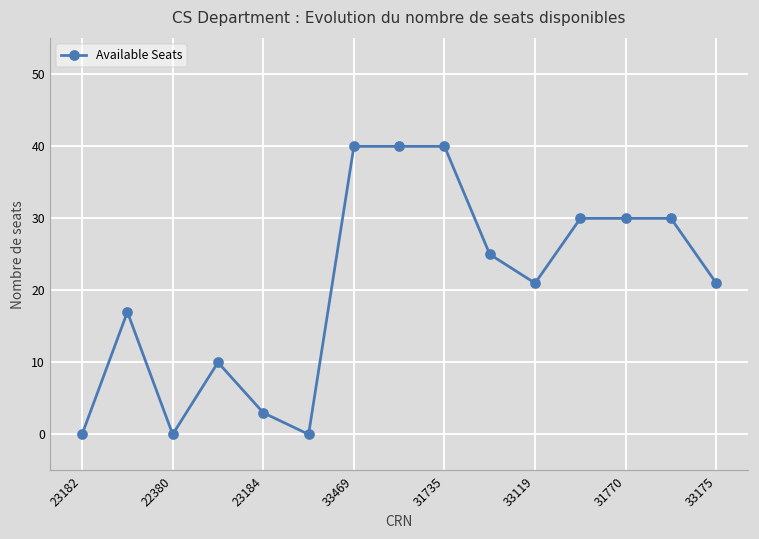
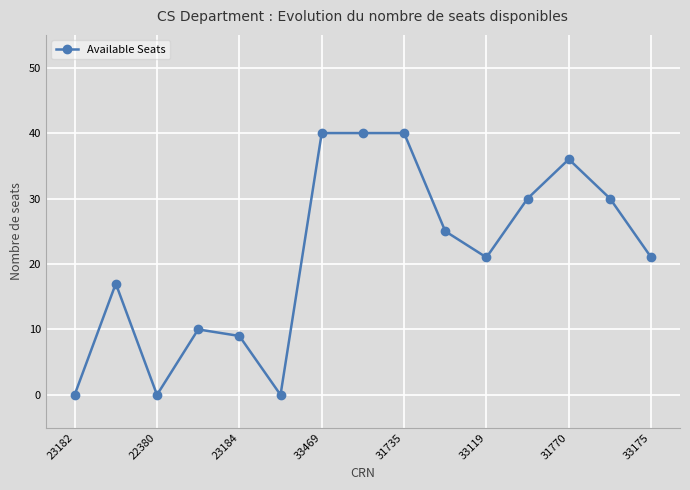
  {
    "23182": 0,
    "22380": 0,
-   "23184": 3,
+   "23184": 9,
    "33469": 40,
    "31735": 40,
    "33119": 21,
-   "31770": 30,
+   "31770": 36,
    "33175": 21
  }
